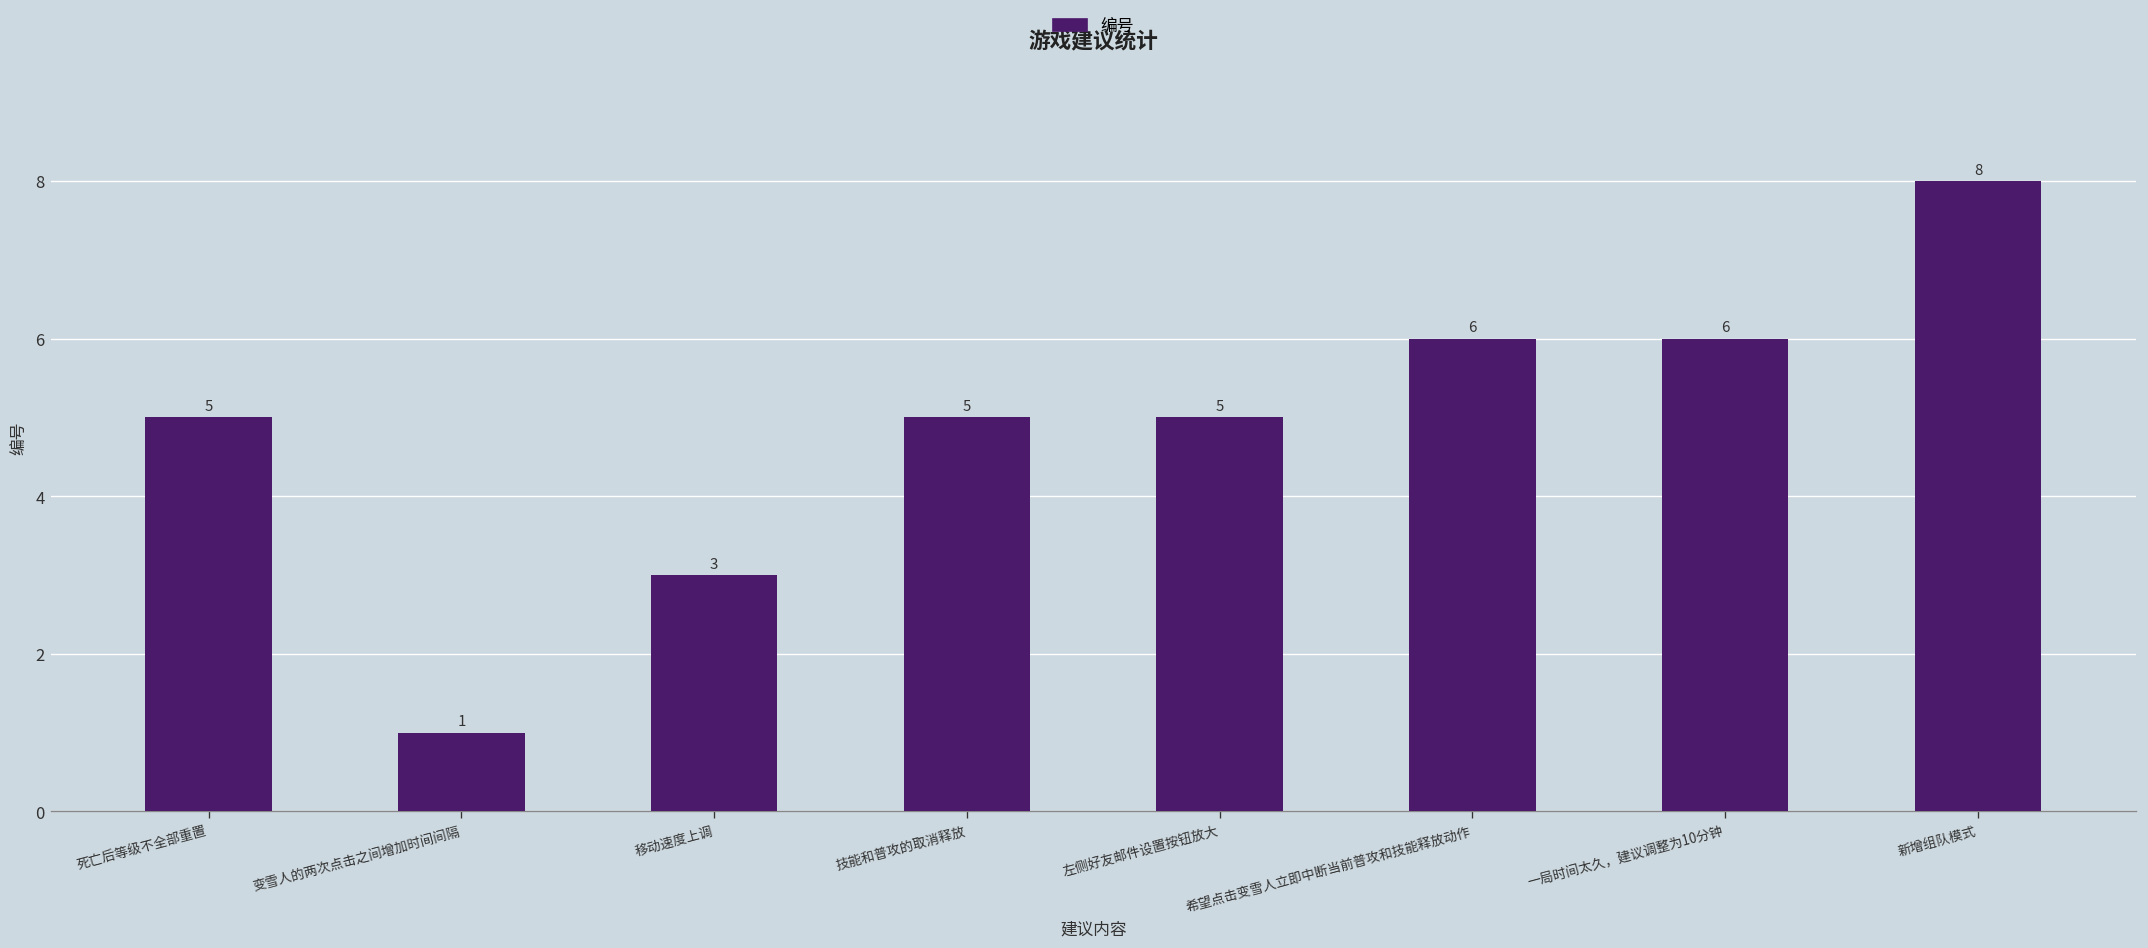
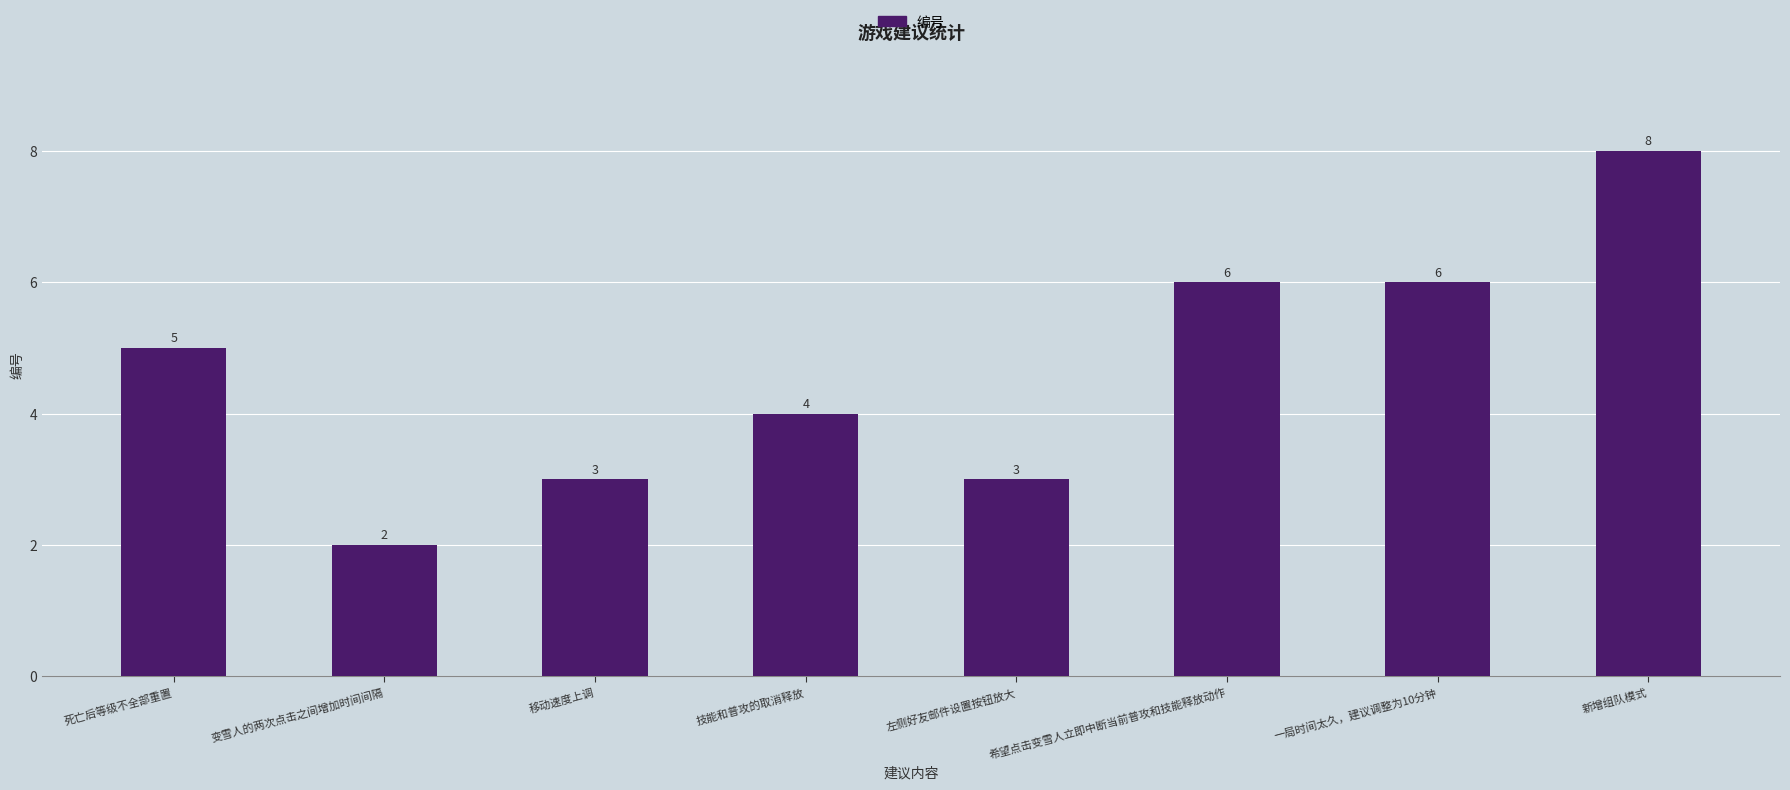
  {
    "死亡后等级不全部重置": 5,
-   "变雪人的两次点击之间增加时间间隔": 1,
+   "变雪人的两次点击之间增加时间间隔": 2,
    "移动速度上调": 3,
-   "技能和普攻的取消释放": 5,
-   "左侧好友邮件设置按钮放大": 5,
+   "技能和普攻的取消释放": 4,
+   "左侧好友邮件设置按钮放大": 3,
    "希望点击变雪人立即中断当前普攻和技能释放动作": 6,
    "一局时间太久，建议调整为10分钟": 6,
    "新增组队模式": 8
  }
